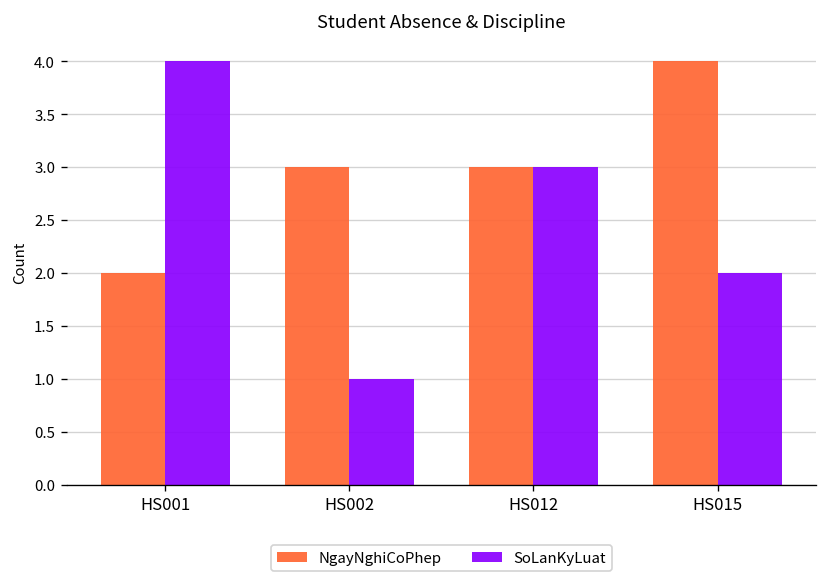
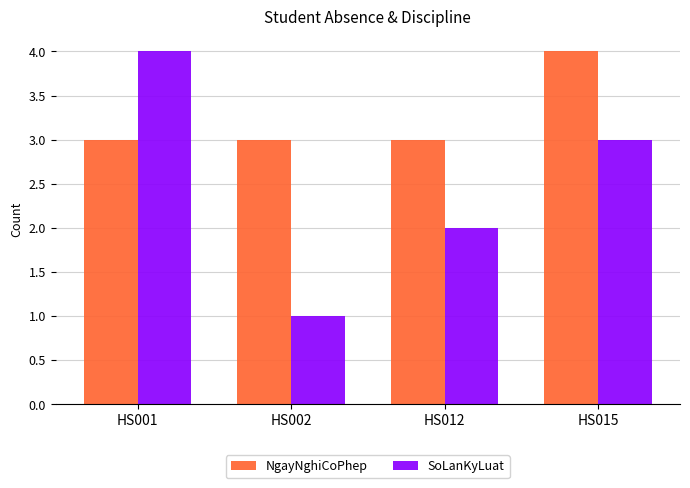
  {
    "NgayNghiCoPhep": {
-     "HS001": 2,
+     "HS001": 3,
      "HS002": 3,
      "HS012": 3,
      "HS015": 4
    },
    "SoLanKyLuat": {
      "HS001": 4,
      "HS002": 1,
-     "HS012": 3,
-     "HS015": 2
+     "HS012": 2,
+     "HS015": 3
    }
  }
